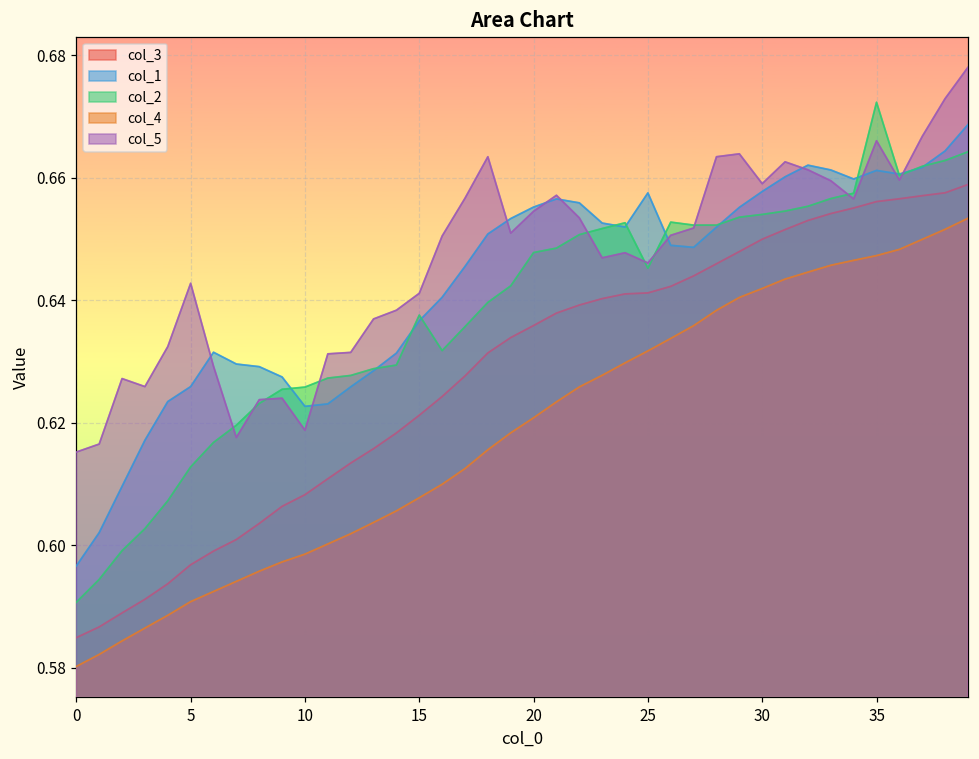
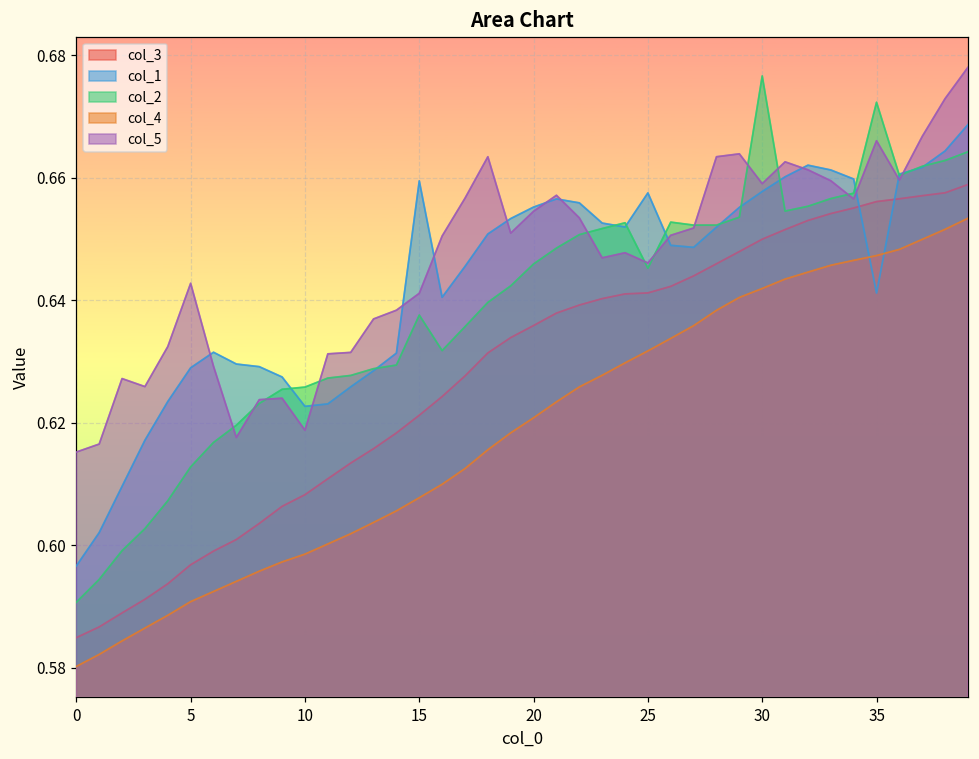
  {
    "col_1": {
      "0": 0.597,
-     "5": 0.626,
+     "5": 0.629,
      "10": 0.623,
-     "15": 0.637,
+     "15": 0.659,
      "20": 0.655,
      "25": 0.658,
      "30": 0.658,
-     "35": 0.661
+     "35": 0.641
    },
    "col_2": {
      "0": 0.591,
      "5": 0.613,
      "10": 0.626,
      "15": 0.638,
-     "20": 0.648,
+     "20": 0.646,
      "25": 0.645,
-     "30": 0.654,
+     "30": 0.677,
      "35": 0.672
    },
    "col_5": {
      "0": 0.615,
      "5": 0.643,
      "10": 0.619,
      "15": 0.641,
      "20": 0.655,
      "25": 0.646,
      "30": 0.659,
      "35": 0.666
    }
  }
